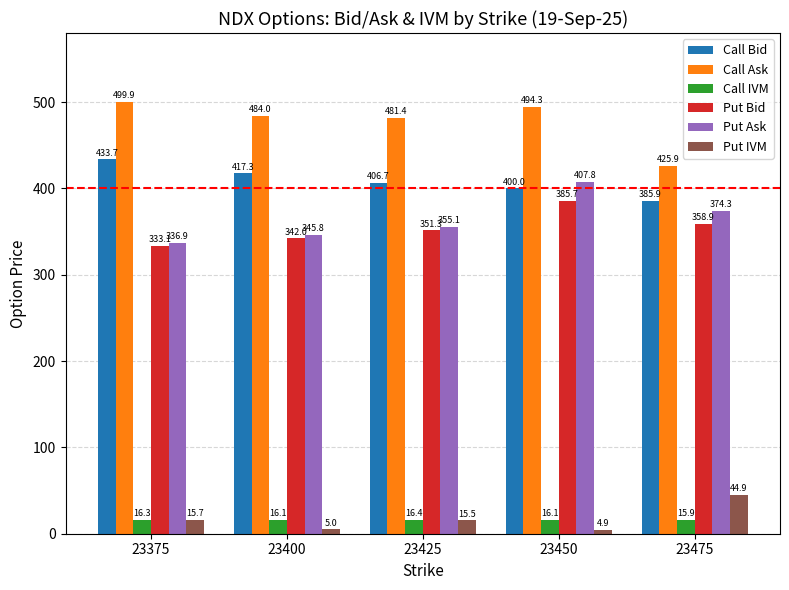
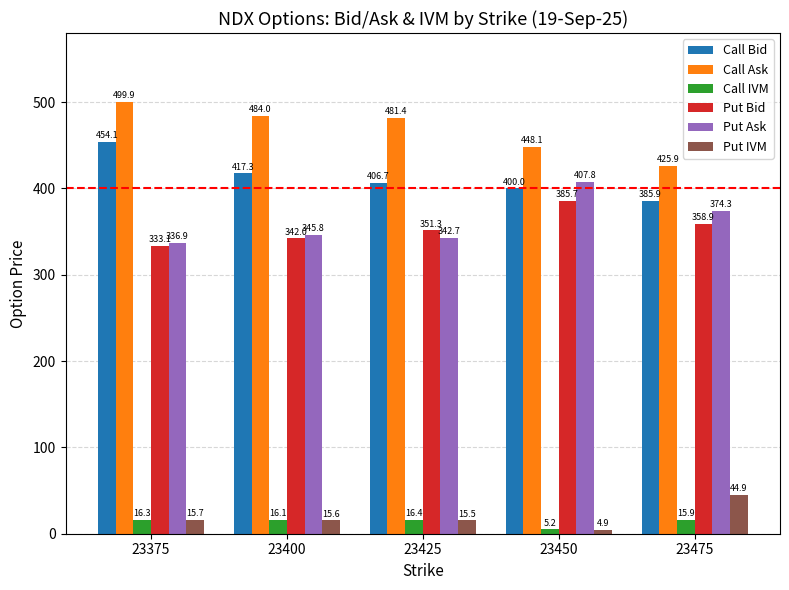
  {
    "Call Bid": {
-     "23375": 433.7,
+     "23375": 454.1,
      "23400": 417.3,
      "23425": 406.7,
      "23450": 400.0,
      "23475": 385.9
    },
    "Call Ask": {
      "23375": 499.9,
      "23400": 484.0,
      "23425": 481.4,
-     "23450": 494.3,
+     "23450": 448.1,
      "23475": 425.9
    },
    "Call IVM": {
      "23375": 16.3,
      "23400": 16.1,
      "23425": 16.4,
-     "23450": 16.1,
+     "23450": 5.2,
      "23475": 15.9
    },
    "Put Bid": {
      "23375": 333.1,
      "23400": 342.0,
      "23425": 351.3,
      "23450": 385.7,
      "23475": 358.9
    },
    "Put Ask": {
      "23375": 336.9,
      "23400": 345.8,
-     "23425": 355.1,
+     "23425": 342.7,
      "23450": 407.8,
      "23475": 374.3
    },
    "Put IVM": {
      "23375": 15.7,
-     "23400": 5.0,
+     "23400": 15.6,
      "23425": 15.5,
      "23450": 4.9,
      "23475": 44.9
    }
  }
